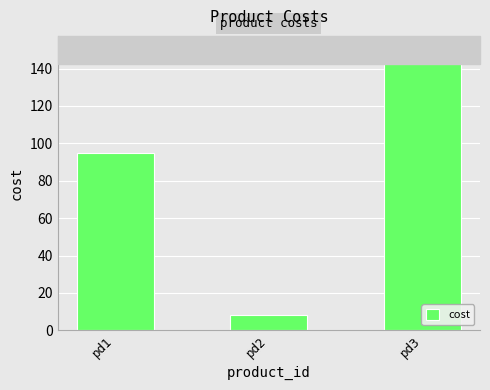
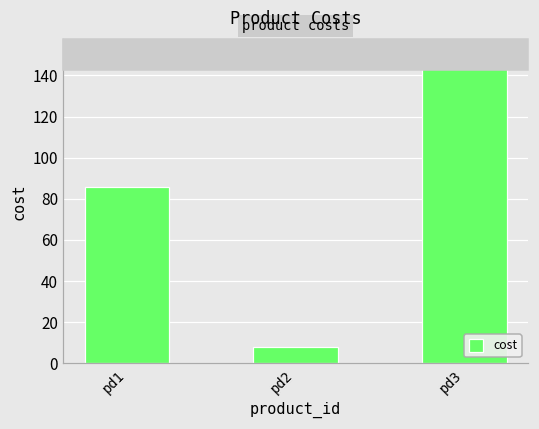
  {
-   "pd1": 95,
+   "pd1": 86,
    "pd2": 8
  }
